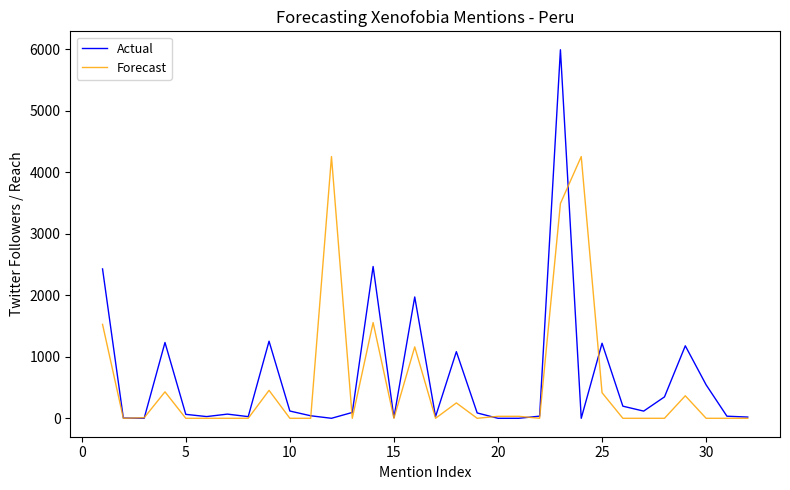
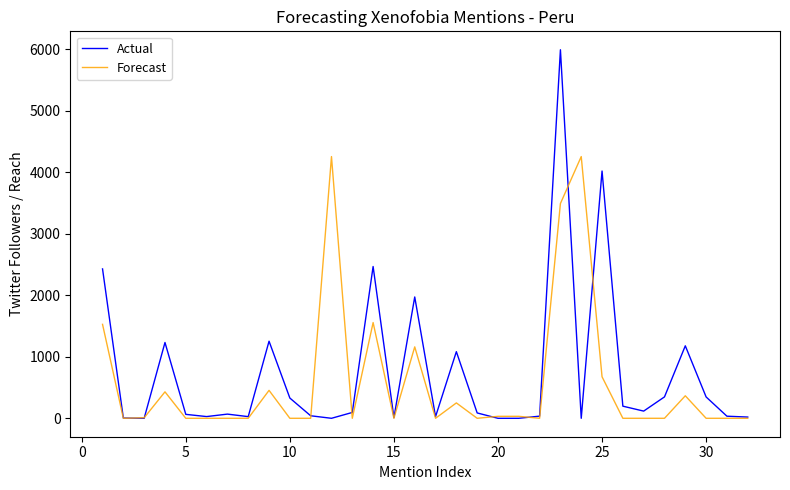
  {
    "Actual": {
      "5": 100,
-     "10": 100,
-     "25": 1200,
-     "30": 500
+     "10": 300,
+     "25": 4000,
+     "30": 300
    },
    "Forecast": {
      "5": 0,
      "10": 0,
-     "25": 400,
+     "25": 700,
      "30": 0
    }
  }
